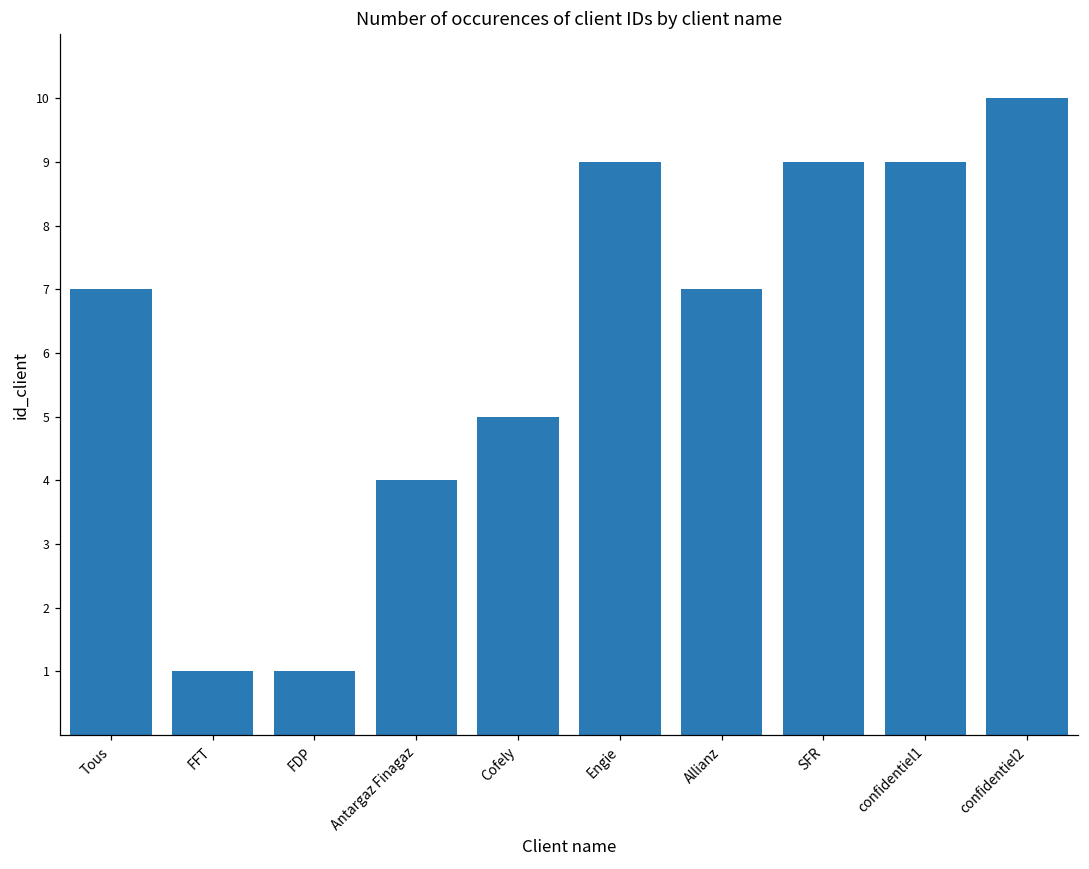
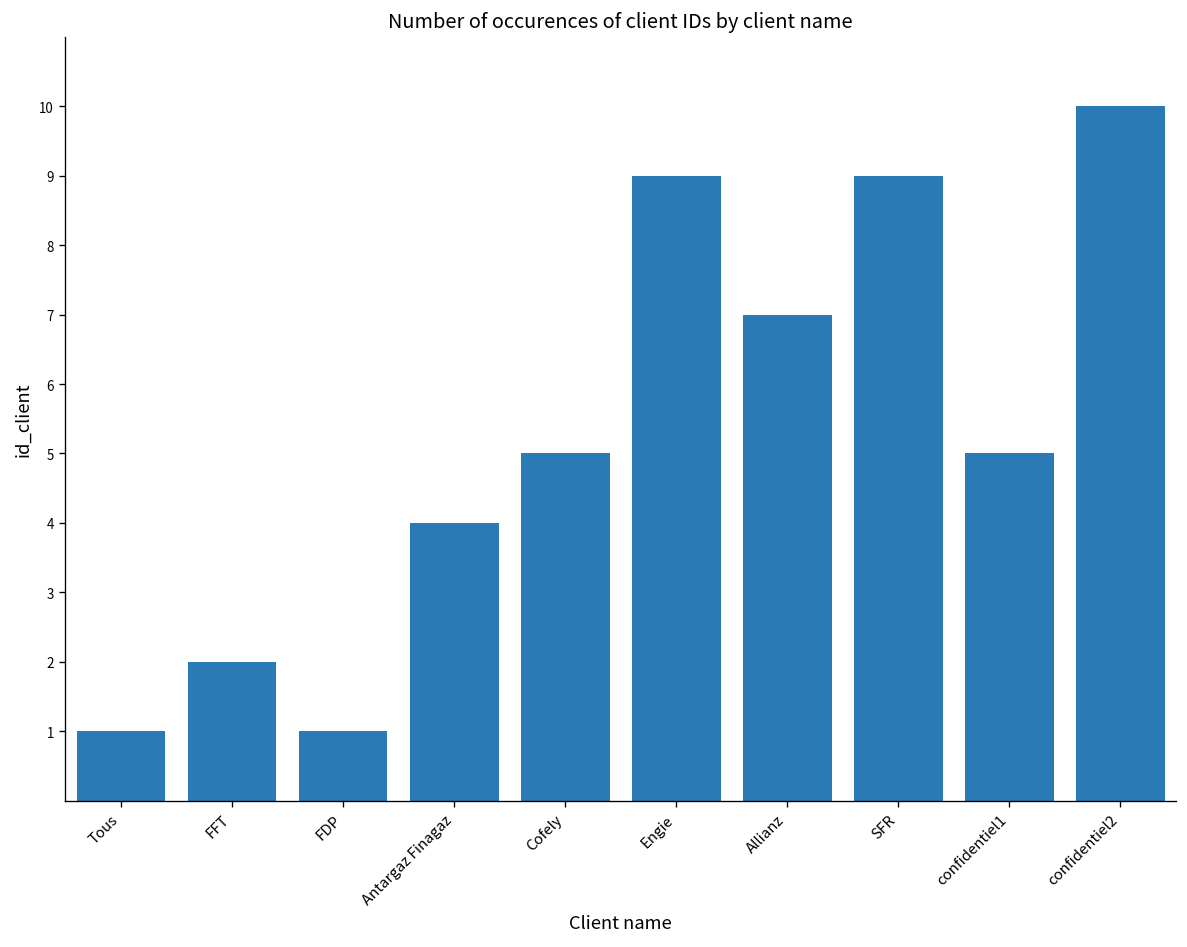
  {
-   "Tous": 7,
-   "FFT": 1,
+   "Tous": 1,
+   "FFT": 2,
    "FDP": 1,
    "Antargaz Finagaz": 4,
    "Cofely": 5,
    "Engie": 9,
    "Allianz": 7,
    "SFR": 9,
-   "confidentiel1": 9,
+   "confidentiel1": 5,
    "confidentiel2": 10
  }
